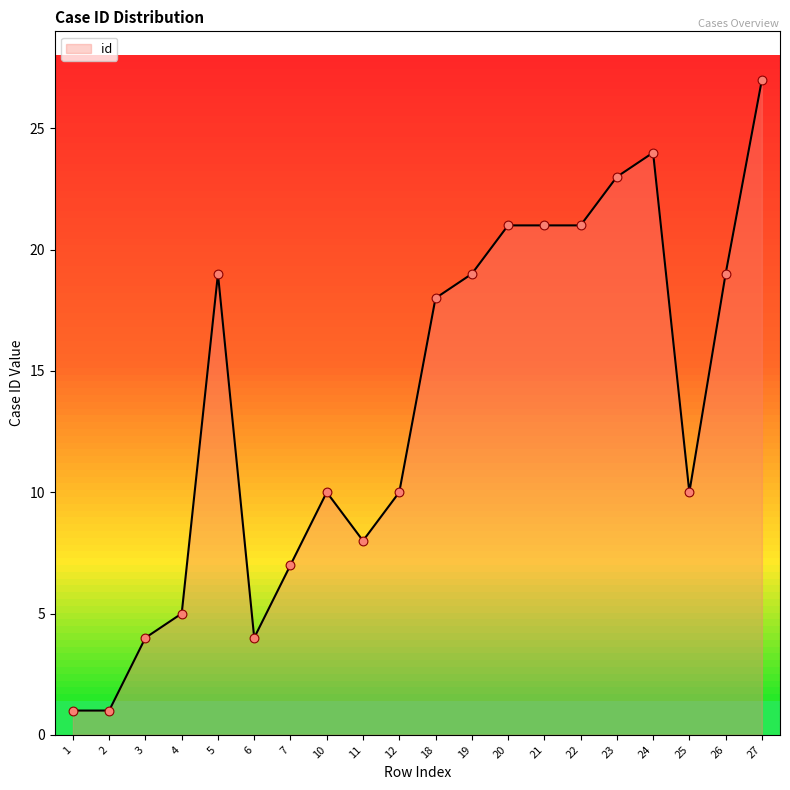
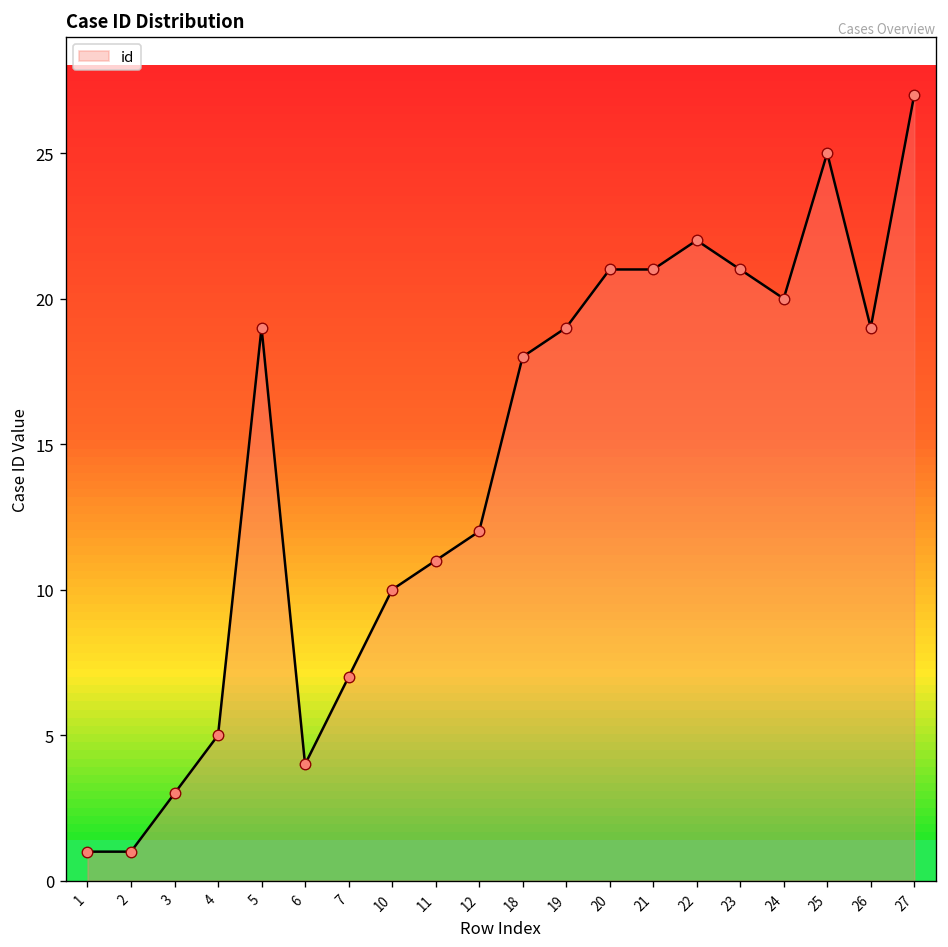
  {
    "1": 1,
    "2": 1,
-   "3": 4,
+   "3": 3,
    "4": 5,
    "5": 19,
    "6": 4,
    "7": 7,
    "10": 10,
-   "11": 8,
-   "12": 10,
+   "11": 11,
+   "12": 12,
    "18": 18,
    "19": 19,
    "20": 21,
    "21": 21,
-   "22": 21,
-   "23": 23,
-   "24": 24,
-   "25": 10,
+   "22": 22,
+   "23": 21,
+   "24": 20,
+   "25": 25,
    "26": 19,
    "27": 27
  }
